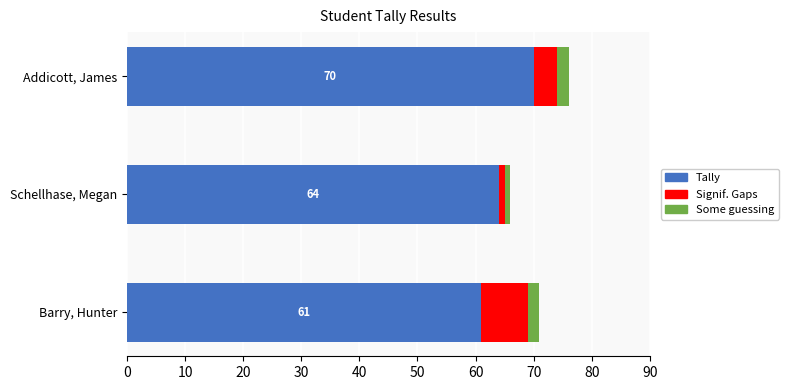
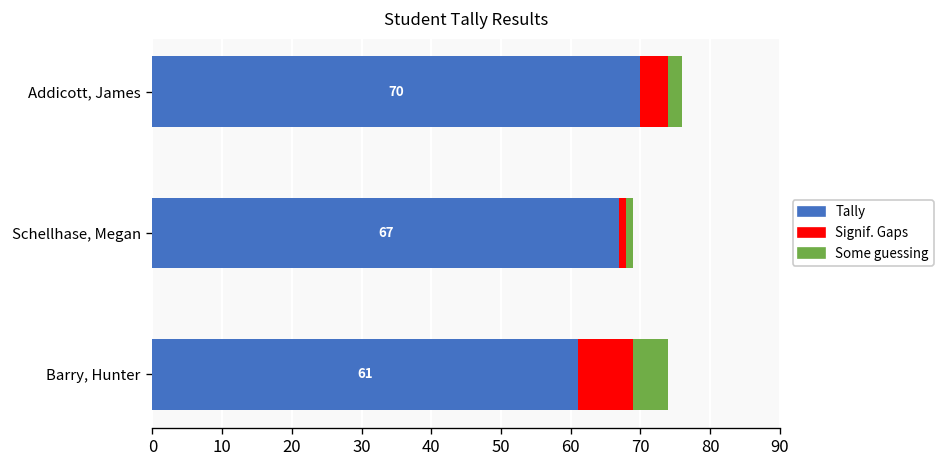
  {
    "Tally": {
      "Addicott, James": 70,
-     "Schellhase, Megan": 64,
+     "Schellhase, Megan": 67,
      "Barry, Hunter": 61
    },
    "Signif. Gaps": {
      "Addicott, James": 4,
      "Schellhase, Megan": 1,
      "Barry, Hunter": 8
    },
    "Some guessing": {
      "Addicott, James": 2,
      "Schellhase, Megan": 1,
-     "Barry, Hunter": 2
+     "Barry, Hunter": 5
    }
  }
